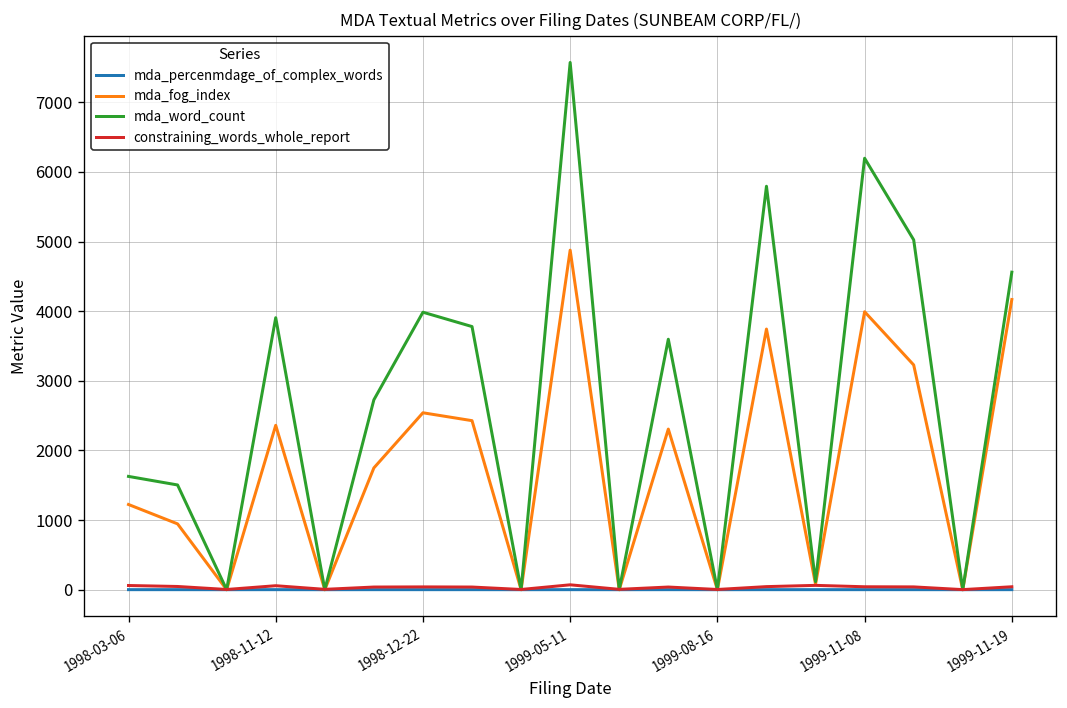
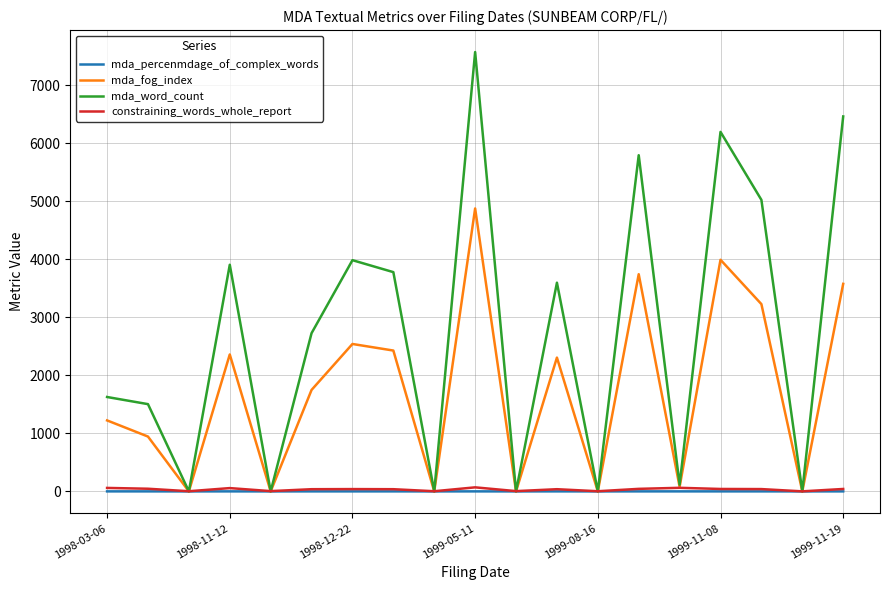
  {
    "mda_percenmdage_of_complex_words": {
      "1998-03-06": 0,
      "1998-11-12": 0,
      "1999-05-11": 0
    },
    "mda_fog_index": {
      "1998-03-06": 1200,
      "1998-11-12": 2400,
      "1999-05-11": 4900,
-     "1999-11-19": 4200
+     "1999-11-19": 3600
    },
    "mda_word_count": {
      "1998-03-06": 1600,
      "1998-11-12": 3900,
      "1999-05-11": 7600,
-     "1999-11-19": 4600
+     "1999-11-19": 6500
    },
    "constraining_words_whole_report": {
      "1998-03-06": 100,
      "1998-11-12": 100,
      "1999-05-11": 100
    }
  }
